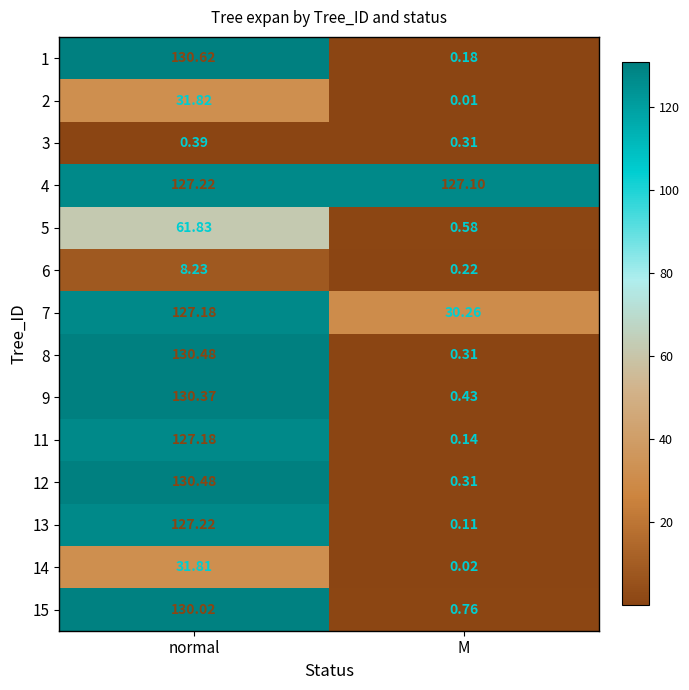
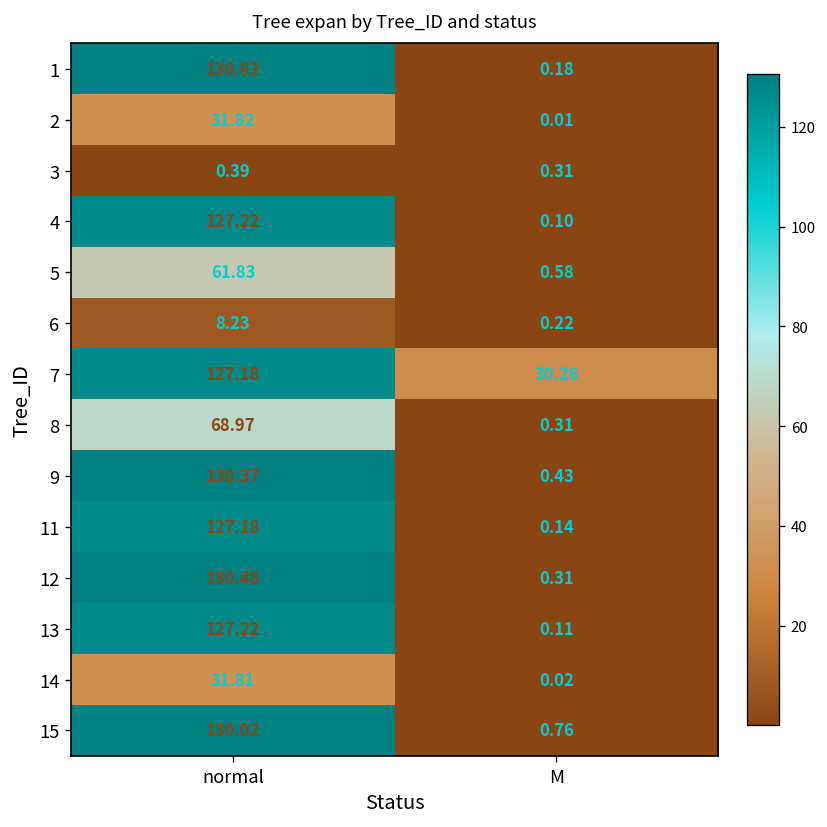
  {
    "1": {
      "normal": 130.62,
      "M": 0.18
    },
    "2": {
      "normal": 31.82,
      "M": 0.01
    },
    "3": {
      "normal": 0.39,
      "M": 0.31
    },
    "4": {
      "normal": 127.22,
-     "M": 127.10
+     "M": 0.10
    },
    "5": {
      "normal": 61.83,
      "M": 0.58
    },
    "6": {
      "normal": 8.23,
      "M": 0.22
    },
    "7": {
      "normal": 127.18,
      "M": 30.26
    },
    "8": {
-     "normal": 130.48,
+     "normal": 68.97,
      "M": 0.31
    },
    "9": {
      "normal": 130.37,
      "M": 0.43
    },
    "11": {
      "normal": 127.18,
      "M": 0.14
    },
    "12": {
      "normal": 130.48,
      "M": 0.31
    },
    "13": {
      "normal": 127.22,
      "M": 0.11
    },
    "14": {
      "normal": 31.81,
      "M": 0.02
    },
    "15": {
      "normal": 130.02,
      "M": 0.76
    }
  }
